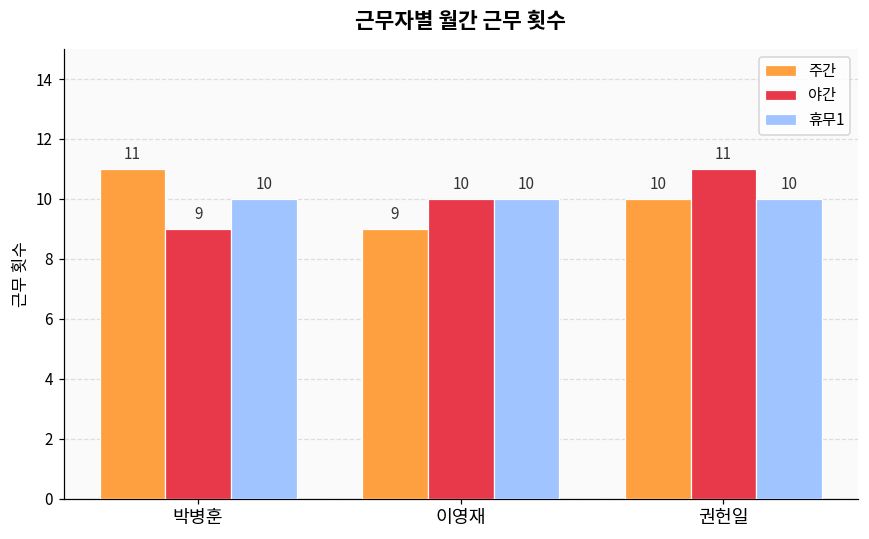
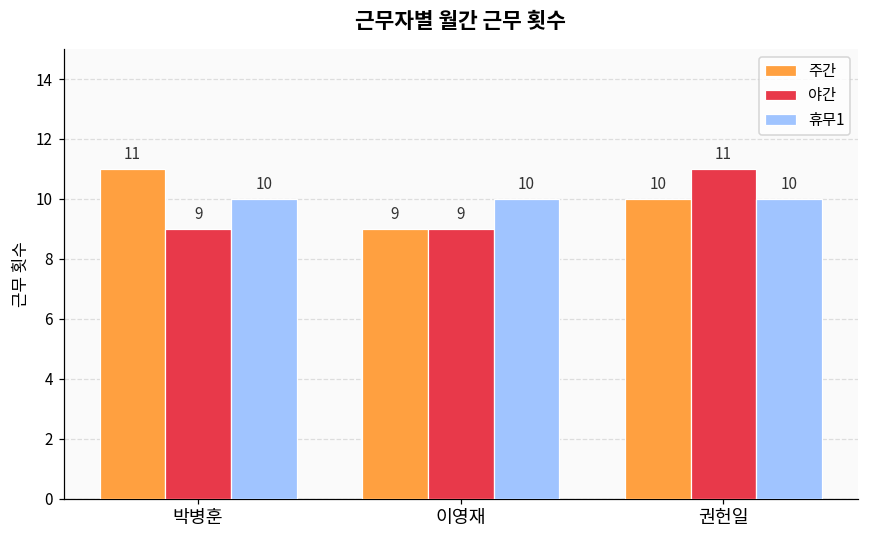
  {
    "주간": {
      "박병훈": 11,
      "이영재": 9,
      "권헌일": 10
    },
    "야간": {
      "박병훈": 9,
-     "이영재": 10,
+     "이영재": 9,
      "권헌일": 11
    },
    "휴무1": {
      "박병훈": 10,
      "이영재": 10,
      "권헌일": 10
    }
  }
